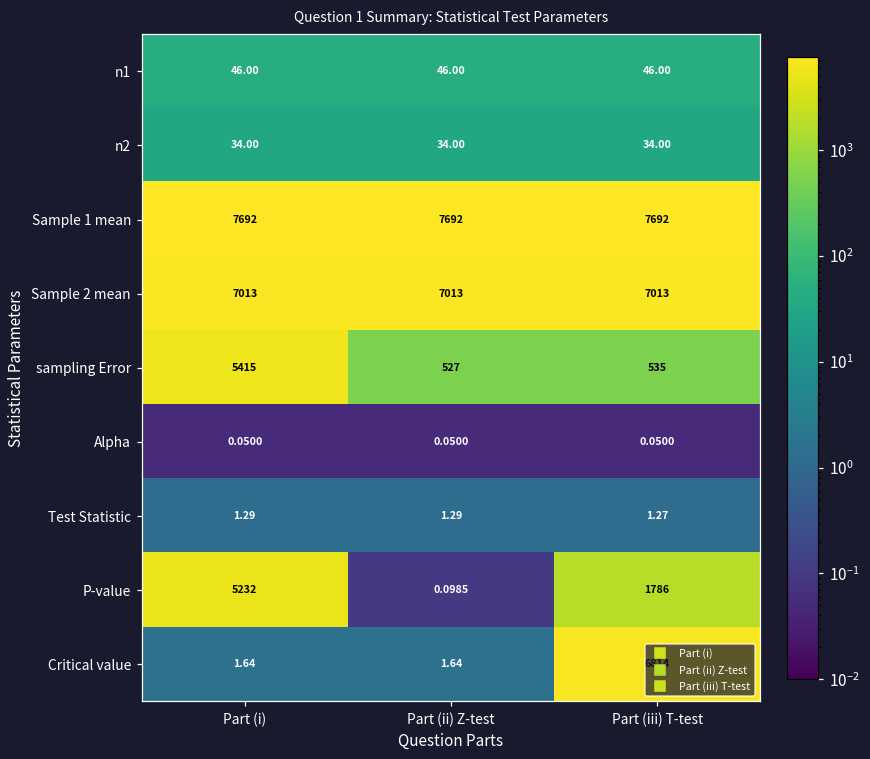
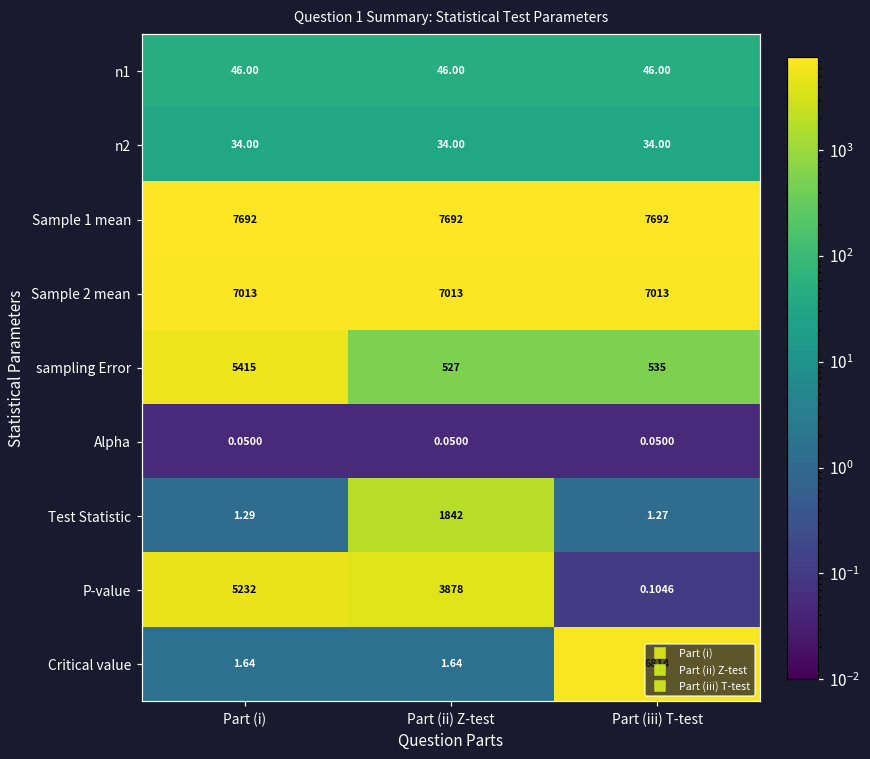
  {
    "n1": {
      "Part (i)": 46.00,
      "Part (ii) Z-test": 46.00,
      "Part (iii) T-test": 46.00
    },
    "n2": {
      "Part (i)": 34.00,
      "Part (ii) Z-test": 34.00,
      "Part (iii) T-test": 34.00
    },
    "Sample 1 mean": {
      "Part (i)": 7692,
      "Part (ii) Z-test": 7692,
      "Part (iii) T-test": 7692
    },
    "Sample 2 mean": {
      "Part (i)": 7013,
      "Part (ii) Z-test": 7013,
      "Part (iii) T-test": 7013
    },
    "sampling Error": {
      "Part (i)": 5415,
      "Part (ii) Z-test": 527,
      "Part (iii) T-test": 535
    },
    "Alpha": {
      "Part (i)": 0.0500,
      "Part (ii) Z-test": 0.0500,
      "Part (iii) T-test": 0.0500
    },
    "Test Statistic": {
      "Part (i)": 1.29,
-     "Part (ii) Z-test": 1.29,
+     "Part (ii) Z-test": 1842,
      "Part (iii) T-test": 1.27
    },
    "P-value": {
      "Part (i)": 5232,
-     "Part (ii) Z-test": 0.0985,
-     "Part (iii) T-test": 1786
+     "Part (ii) Z-test": 3878,
+     "Part (iii) T-test": 0.1046
    },
    "Critical value": {
      "Part (i)": 1.64,
      "Part (ii) Z-test": 1.64
    }
  }
